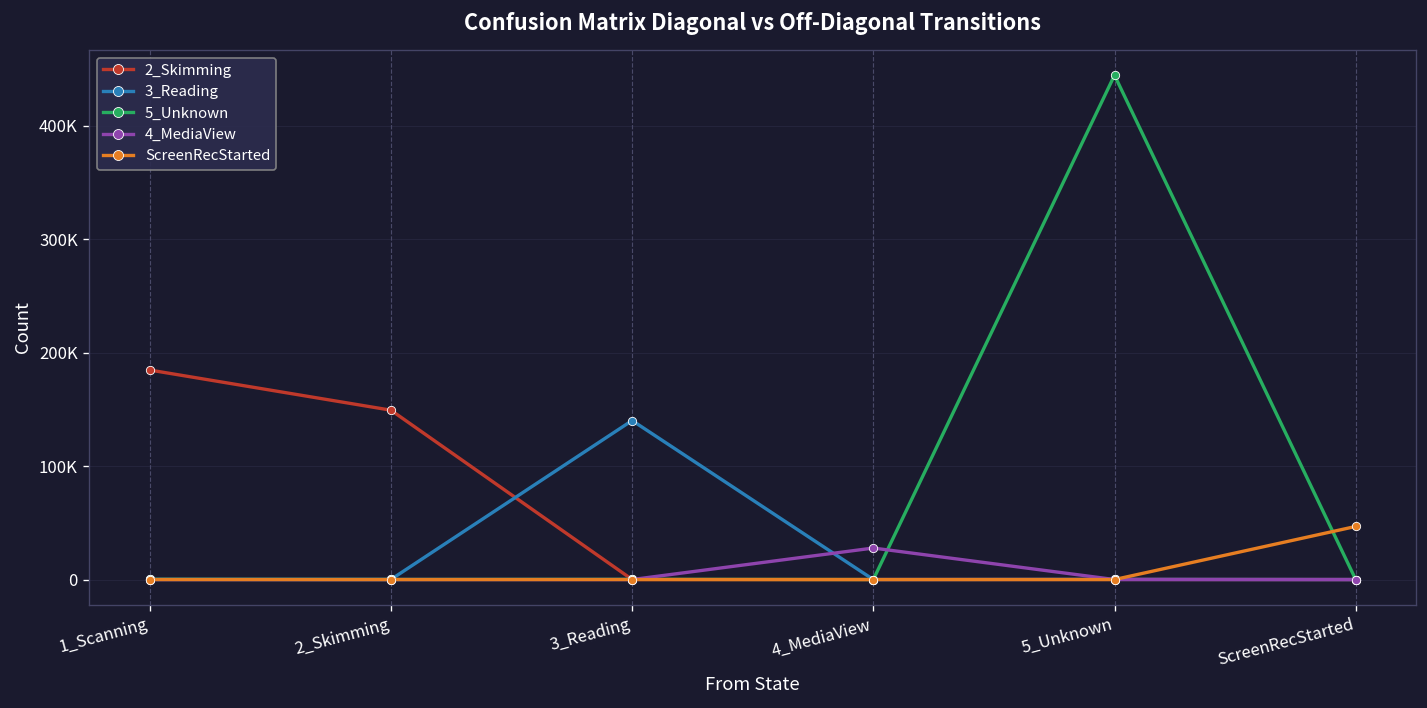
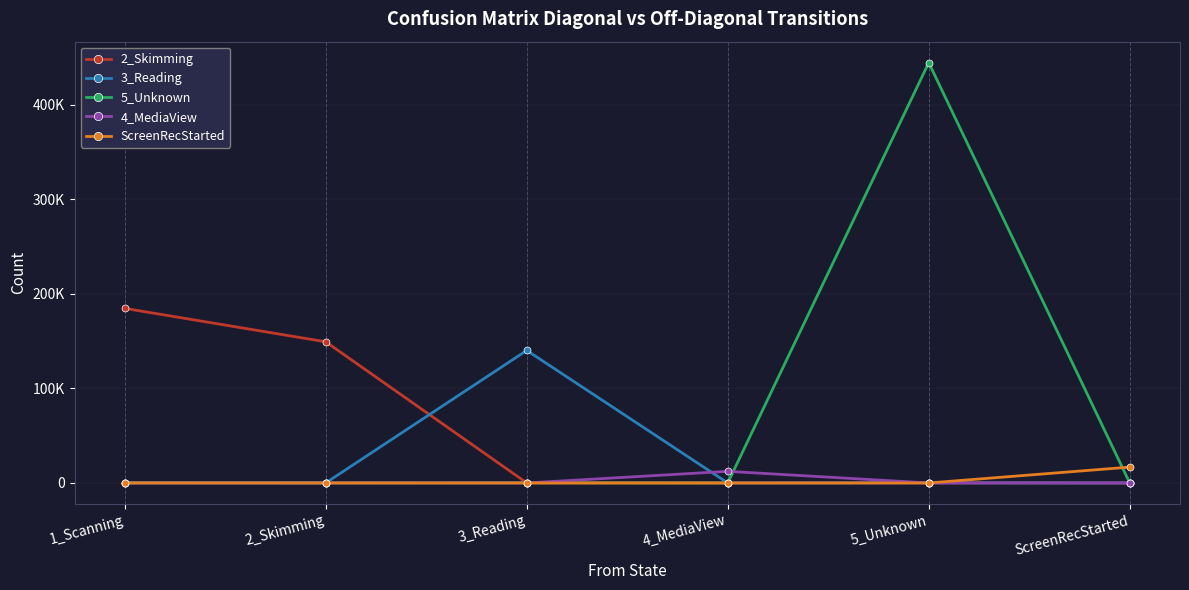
  {
    "2_Skimming": {
      "1_Scanning": 180000,
      "2_Skimming": 150000
    },
    "3_Reading": {
      "3_Reading": 140000
    },
    "5_Unknown": {
      "5_Unknown": 440000
    },
    "4_MediaView": {
-     "4_MediaView": 30000
+     "4_MediaView": 10000
    },
    "ScreenRecStarted": {
-     "ScreenRecStarted": 50000
+     "ScreenRecStarted": 20000
    }
  }
